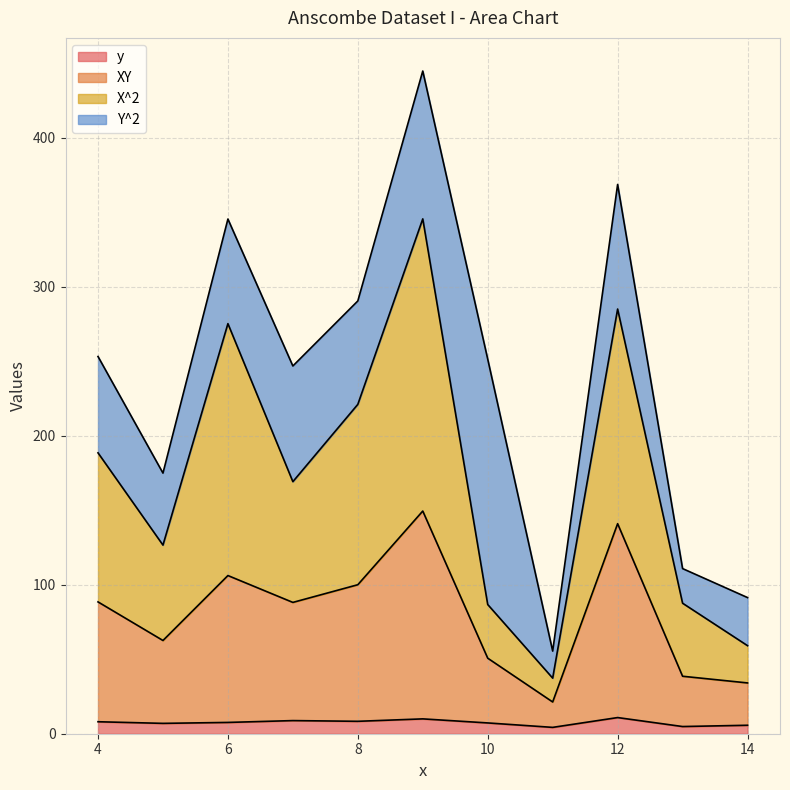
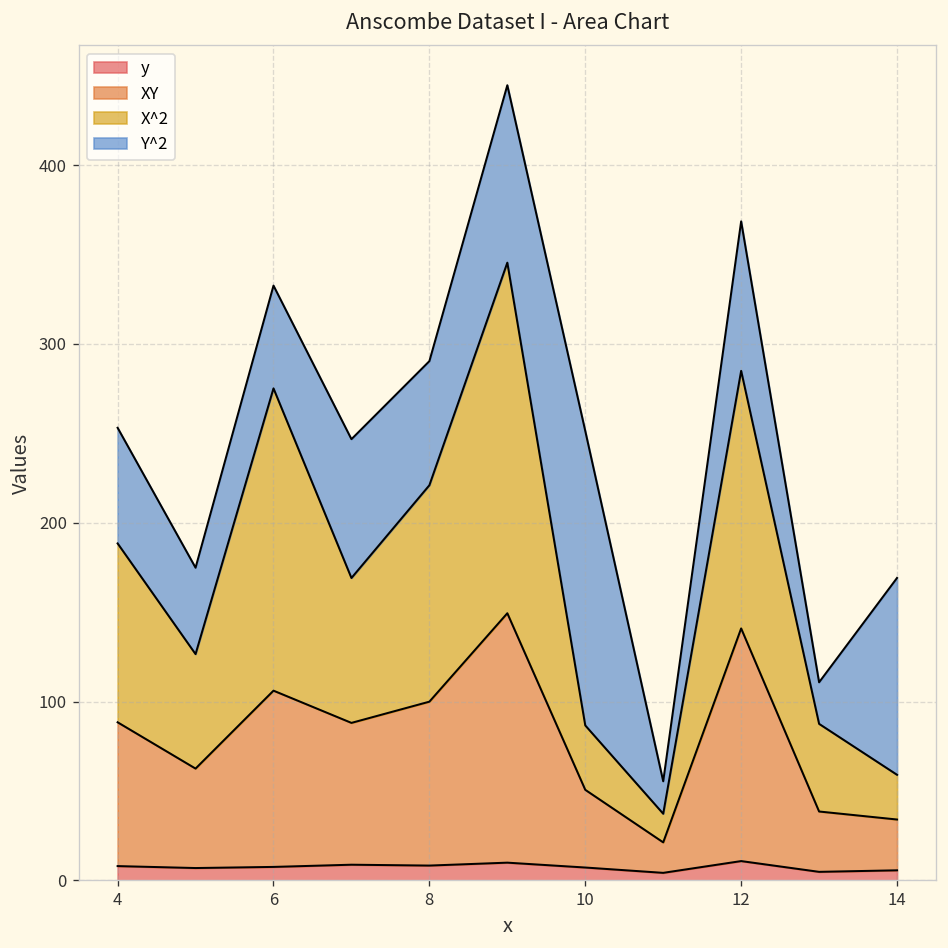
  {
    "Y^2": {
      "4": 65,
-     "6": 70,
+     "6": 57,
      "8": 69,
      "10": 165,
      "12": 84,
-     "14": 32
+     "14": 110
    }
  }
